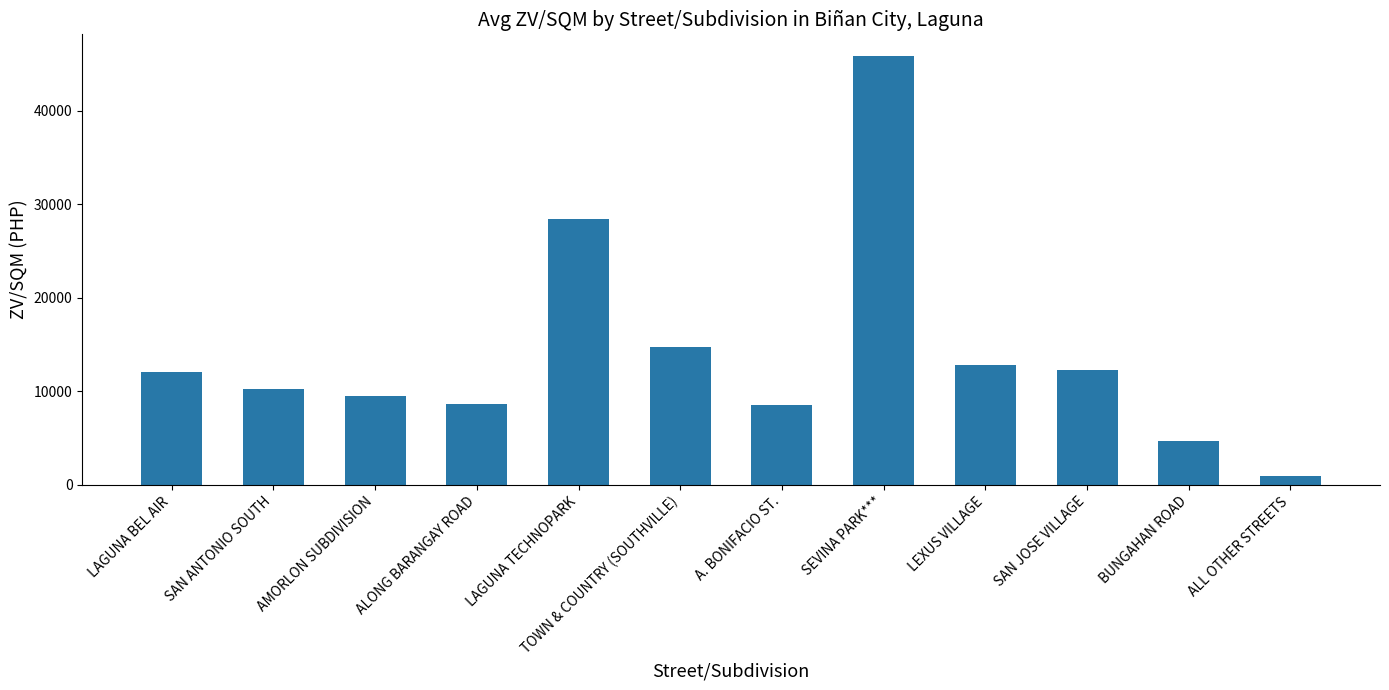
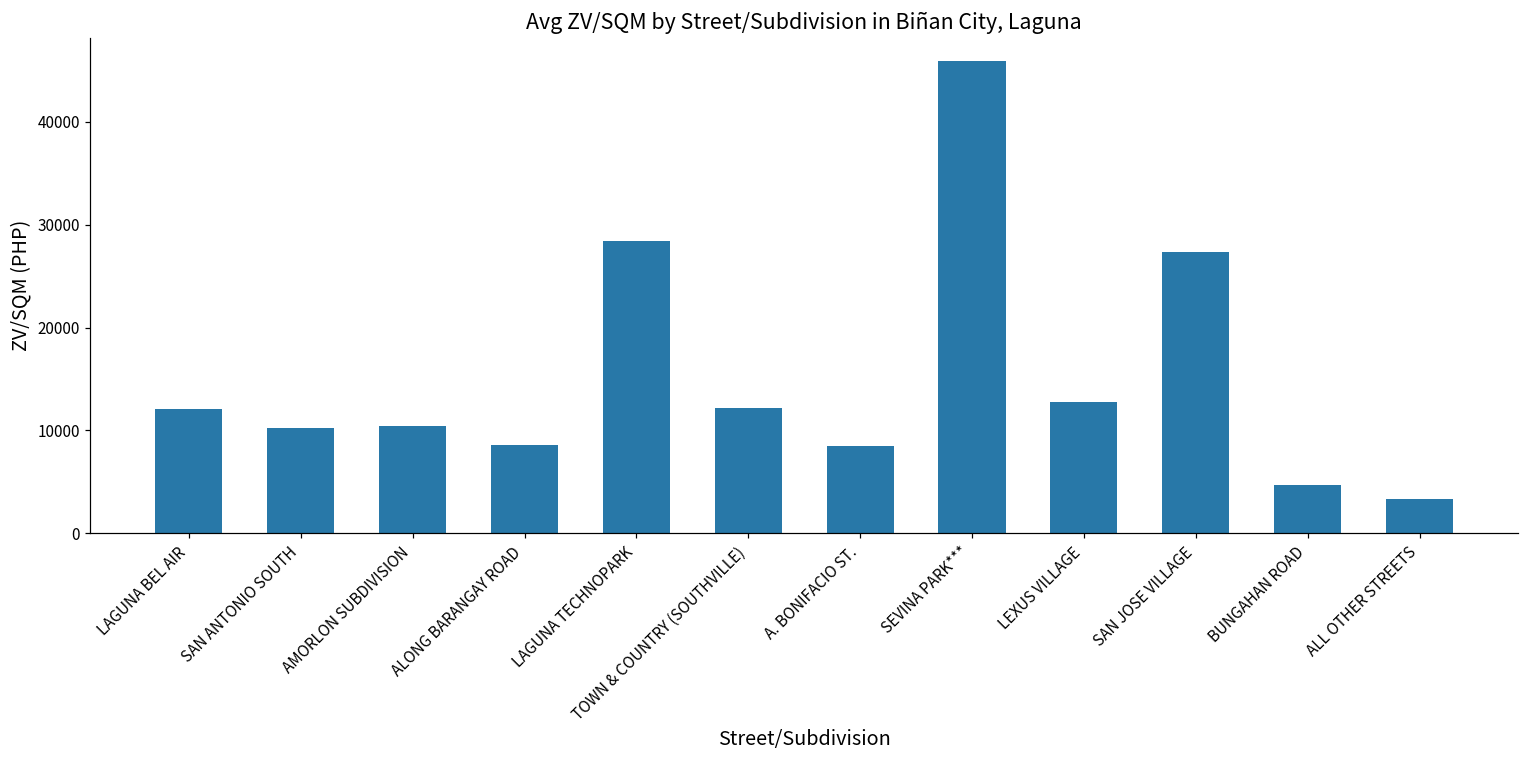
  {
    "LAGUNA BEL AIR": 12000,
    "SAN ANTONIO SOUTH": 10000,
-   "AMORLON SUBDIVISION": 9500,
+   "AMORLON SUBDIVISION": 10400,
    "ALONG BARANGAY ROAD": 9000,
    "LAGUNA TECHNOPARK": 28000,
-   "TOWN & COUNTRY (SOUTHVILLE)": 15000,
+   "TOWN & COUNTRY (SOUTHVILLE)": 12000,
    "A. BONIFACIO ST.": 9000,
    "SEVINA PARK***": 46000,
    "LEXUS VILLAGE": 13000,
-   "SAN JOSE VILLAGE": 12000,
+   "SAN JOSE VILLAGE": 27000,
    "BUNGAHAN ROAD": 5000,
-   "ALL OTHER STREETS": 1000
+   "ALL OTHER STREETS": 3000
  }
